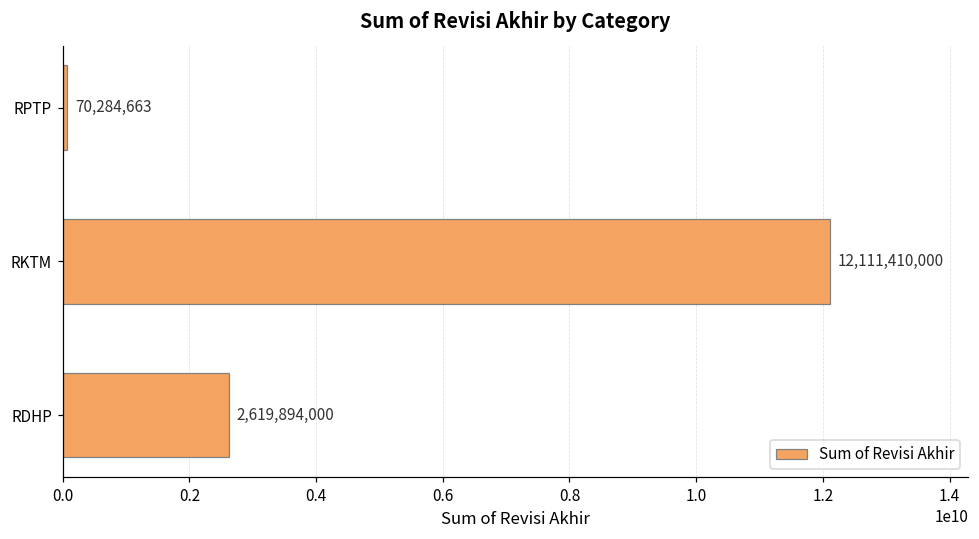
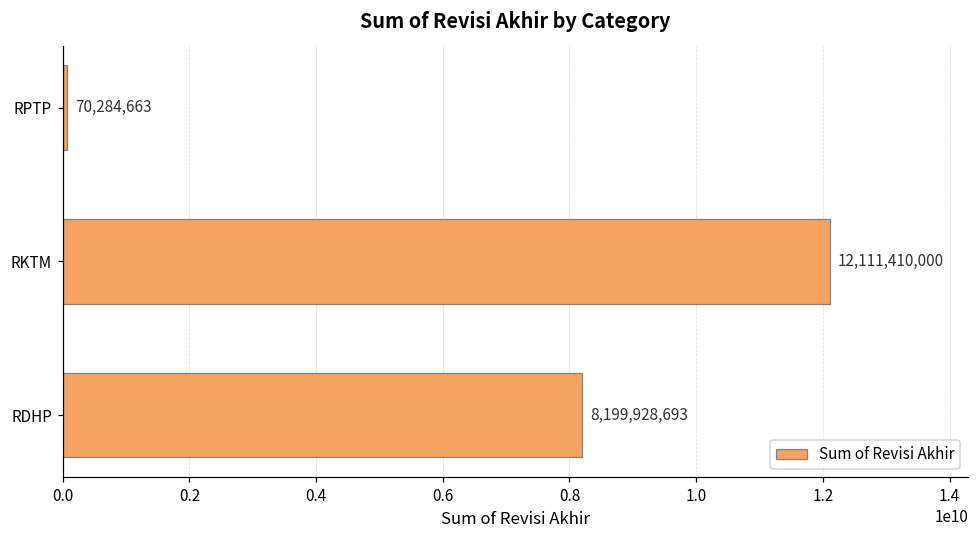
  {
    "RPTP": "70,284,663",
    "RKTM": "12,111,410,000",
-   "RDHP": "2,619,894,000"
+   "RDHP": "8,199,928,693"
  }
